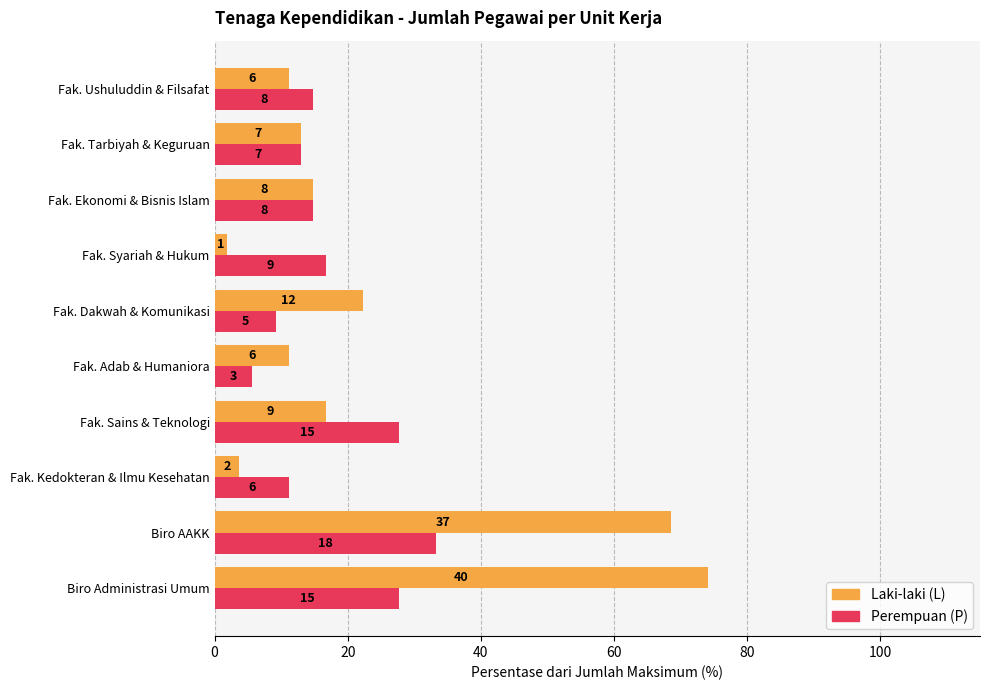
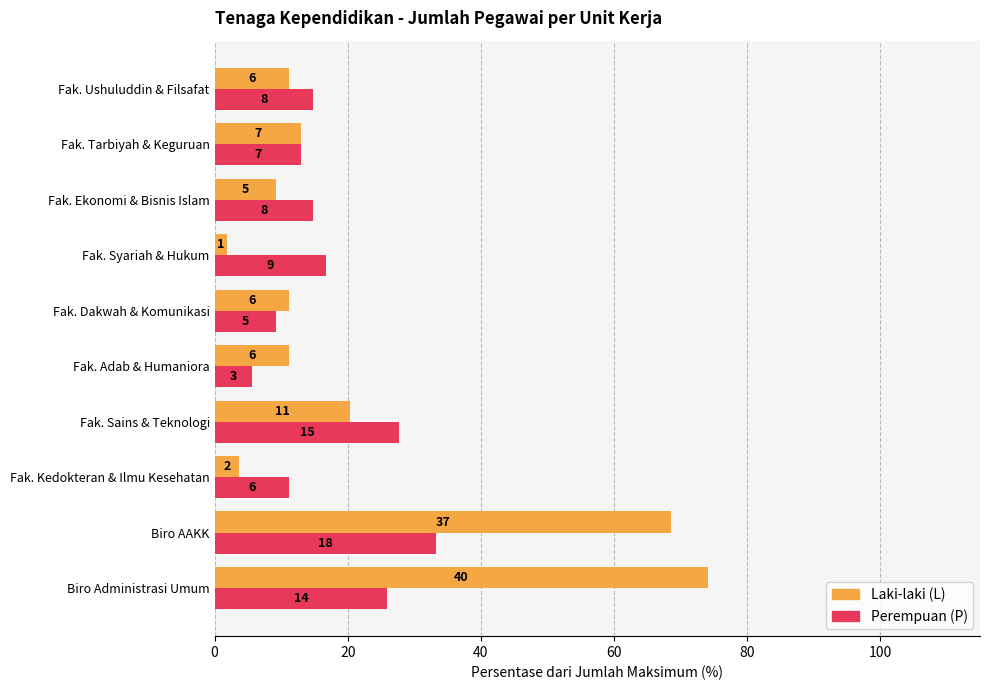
  {
    "Laki-laki (L)": {
-     "Fak. Ekonomi & Bisnis Islam": 8,
-     "Fak. Dakwah & Komunikasi": 12,
-     "Fak. Sains & Teknologi": 9
+     "Fak. Ekonomi & Bisnis Islam": 5,
+     "Fak. Dakwah & Komunikasi": 6,
+     "Fak. Sains & Teknologi": 11
    },
    "Perempuan (P)": {
      "Fak. Adab & Humaniora": 6,
-     "Biro Administrasi Umum": 15
+     "Biro Administrasi Umum": 14
    }
  }
